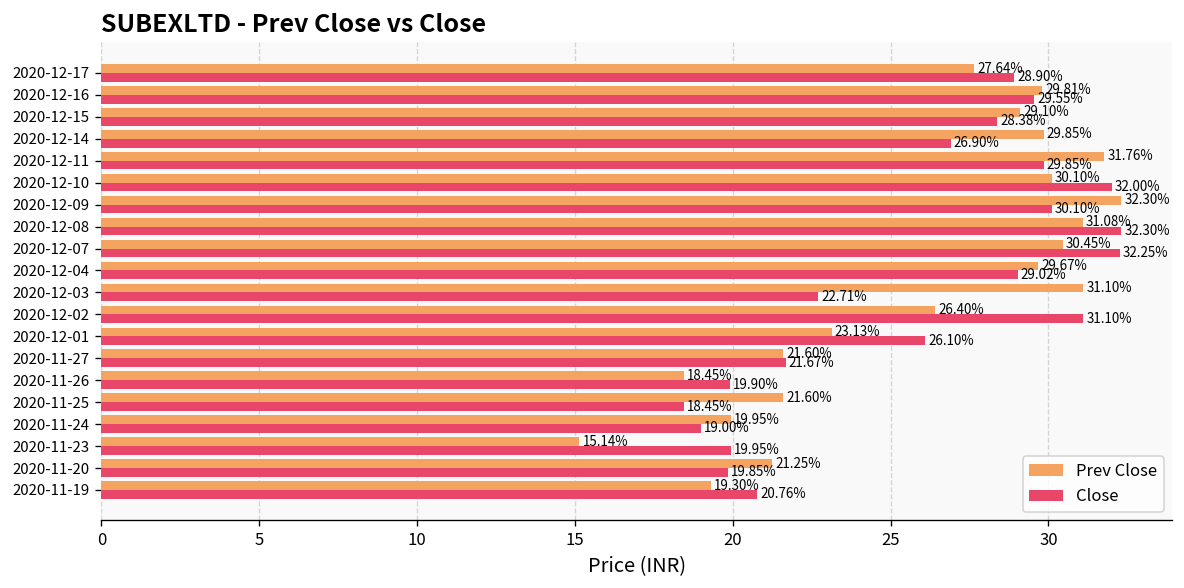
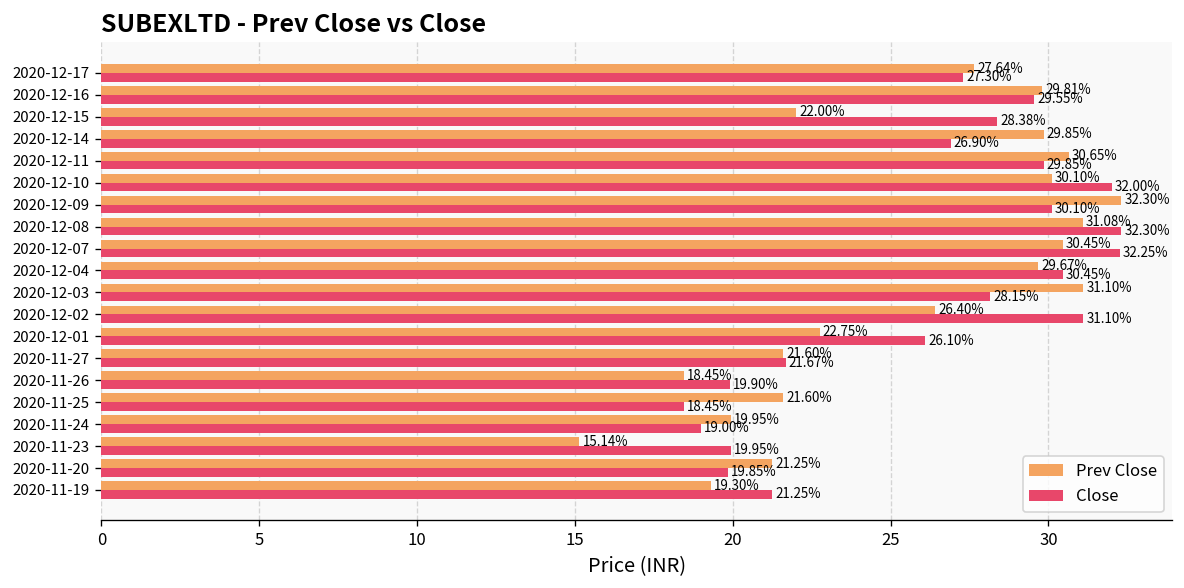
  {
    "Prev Close": {
-     "2020-12-15": "29.10%",
+     "2020-12-15": "22.00%",
      "2020-12-14": "29.85%",
-     "2020-12-11": "31.76%",
+     "2020-12-11": "30.65%",
      "2020-12-10": "30.10%",
      "2020-12-09": "32.30%",
      "2020-12-08": "31.08%",
      "2020-12-07": "30.45%",
      "2020-12-04": "29.67%",
      "2020-12-03": "31.10%",
      "2020-12-02": "26.40%",
-     "2020-12-01": "23.13%",
+     "2020-12-01": "22.75%",
      "2020-11-26": "18.45%",
      "2020-11-25": "21.60%",
      "2020-11-24": "19.95%",
      "2020-11-23": "15.14%",
      "2020-11-20": "21.25%",
      "2020-11-19": "19.30%"
    },
    "Close": {
-     "2020-12-17": "28.90%",
+     "2020-12-17": "27.30%",
      "2020-12-15": "28.38%",
      "2020-12-14": "26.90%",
      "2020-12-11": "29.85%",
      "2020-12-10": "32.00%",
      "2020-12-09": "30.10%",
      "2020-12-08": "32.30%",
      "2020-12-07": "32.25%",
-     "2020-12-04": "29.02%",
-     "2020-12-03": "22.71%",
+     "2020-12-04": "30.45%",
+     "2020-12-03": "28.15%",
      "2020-12-02": "31.10%",
      "2020-12-01": "26.10%",
      "2020-11-26": "19.90%",
      "2020-11-25": "18.45%",
      "2020-11-24": "19.00%",
      "2020-11-23": "19.95%",
      "2020-11-20": "19.85%",
-     "2020-11-19": "20.76%"
+     "2020-11-19": "21.25%"
    }
  }
